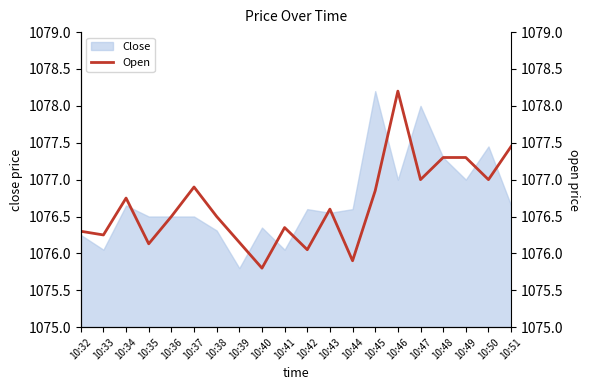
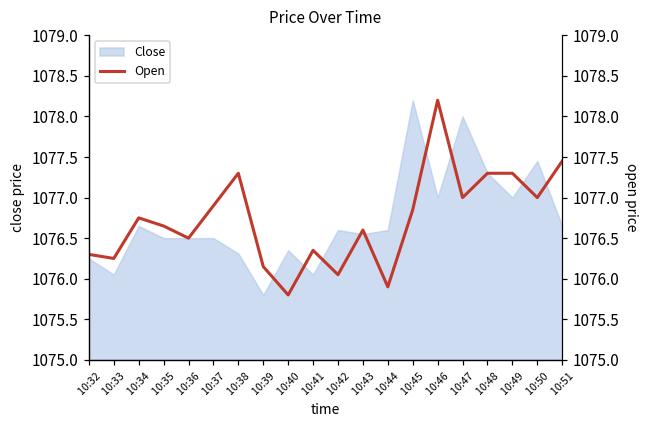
  {
    "Open": {
      "10:32": 1076.3,
      "10:33": 1076.3,
      "10:34": 1076.8,
-     "10:35": 1076.1,
+     "10:35": 1076.7,
      "10:37": 1076.9,
-     "10:38": 1076.5,
+     "10:38": 1077.3,
      "10:39": 1076.2,
      "10:40": 1075.8,
      "10:41": 1076.4,
      "10:42": 1076.1,
      "10:43": 1076.6,
      "10:44": 1075.9,
      "10:45": 1076.9,
      "10:46": 1078.2,
      "10:47": 1077.0,
      "10:49": 1077.3,
      "10:50": 1077.0,
      "10:51": 1077.5
    },
    "Close": {
      "10:32": 1076.3,
      "10:33": 1076.1,
      "10:34": 1076.7,
      "10:35": 1076.5,
      "10:37": 1076.5,
      "10:38": 1076.3,
      "10:39": 1075.8,
      "10:40": 1076.4,
      "10:41": 1076.1,
      "10:42": 1076.6,
      "10:43": 1076.6,
      "10:44": 1076.6,
      "10:45": 1078.2,
      "10:46": 1077.0,
      "10:47": 1078.0,
      "10:49": 1077.0,
      "10:50": 1077.5,
      "10:51": 1076.7
    }
  }
